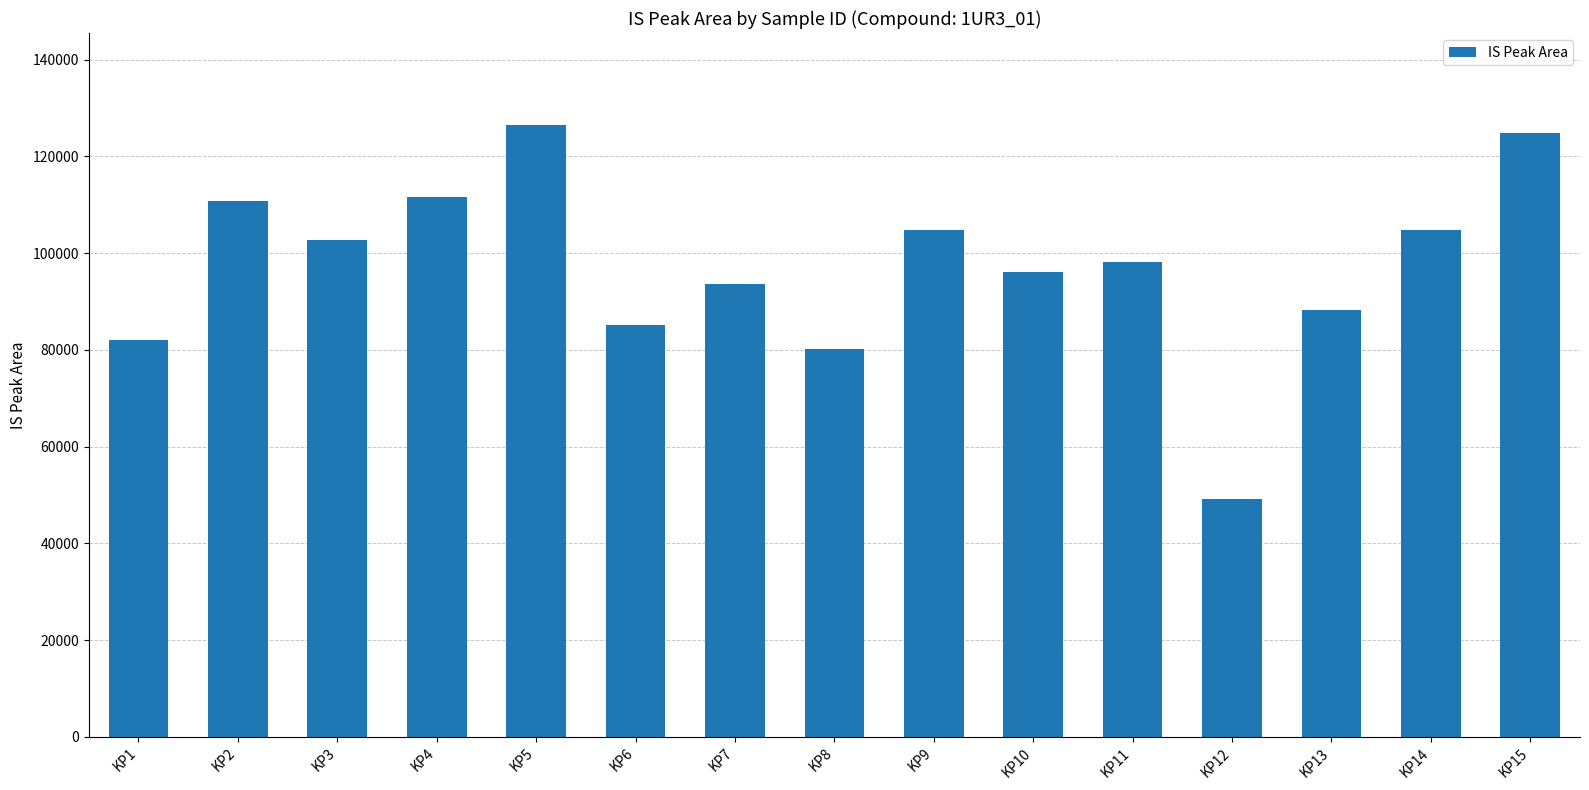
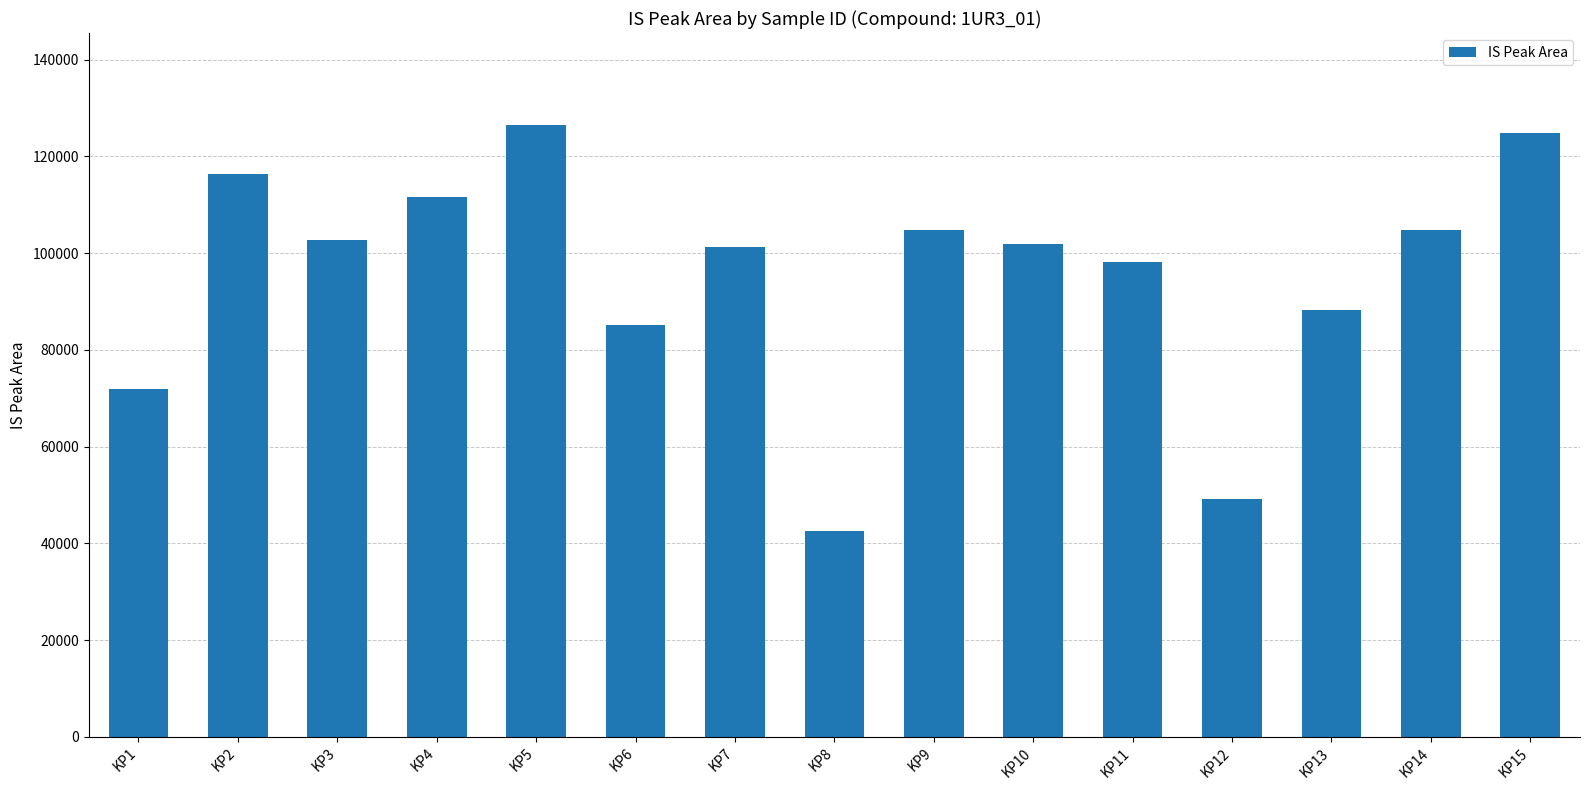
  {
-   "KP1": 82000,
-   "KP2": 111000,
+   "KP1": 72000,
+   "KP2": 116000,
    "KP3": 103000,
    "KP4": 112000,
    "KP5": 127000,
    "KP6": 85000,
-   "KP7": 94000,
-   "KP8": 80000,
+   "KP7": 101000,
+   "KP8": 43000,
    "KP9": 105000,
-   "KP10": 96000,
+   "KP10": 102000,
    "KP11": 98000,
    "KP12": 49000,
    "KP13": 88000,
    "KP14": 105000,
    "KP15": 125000
  }
